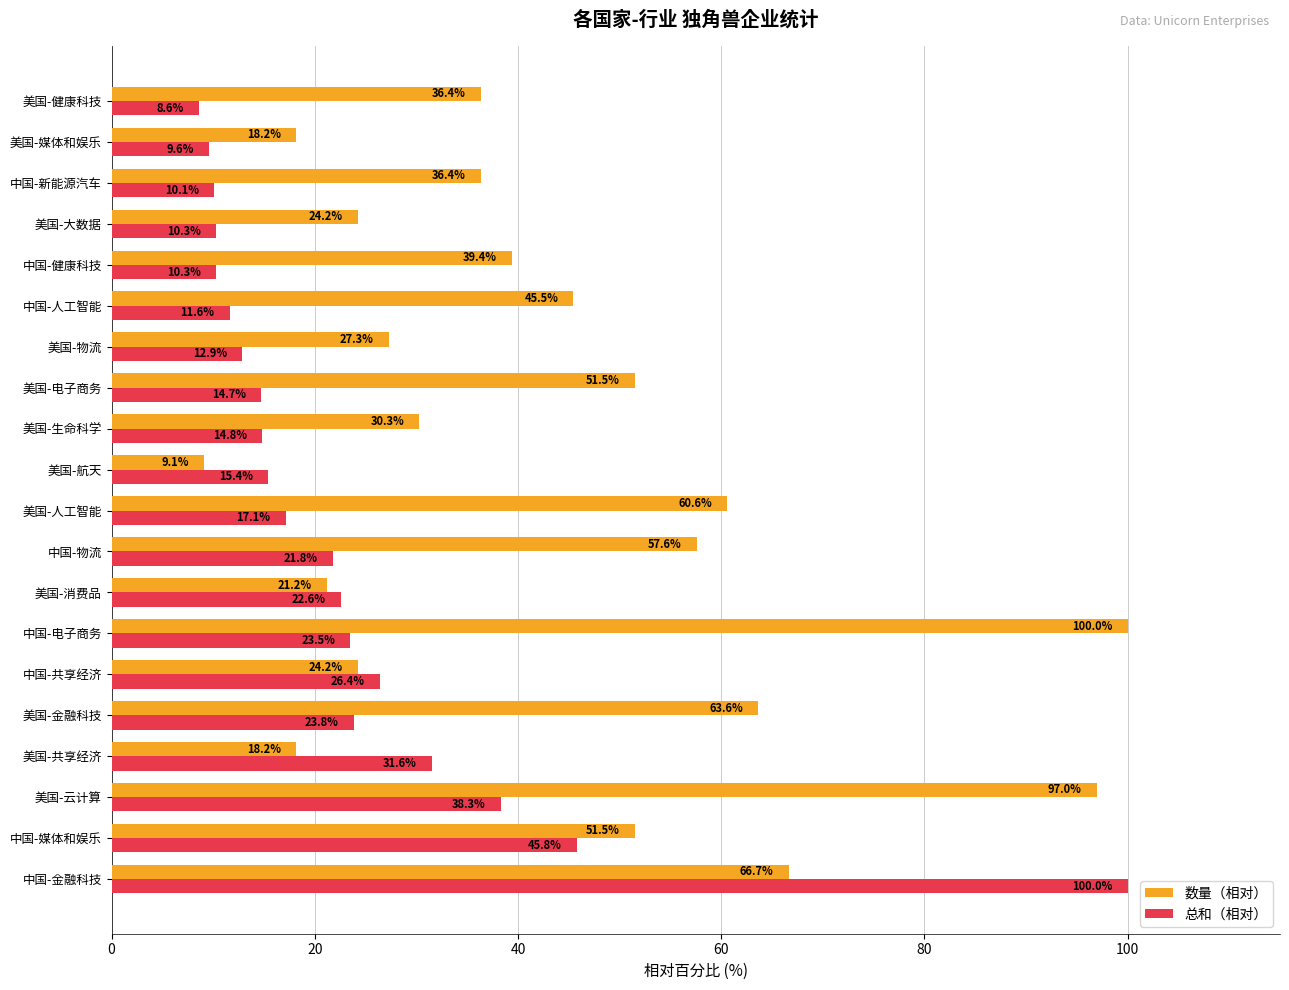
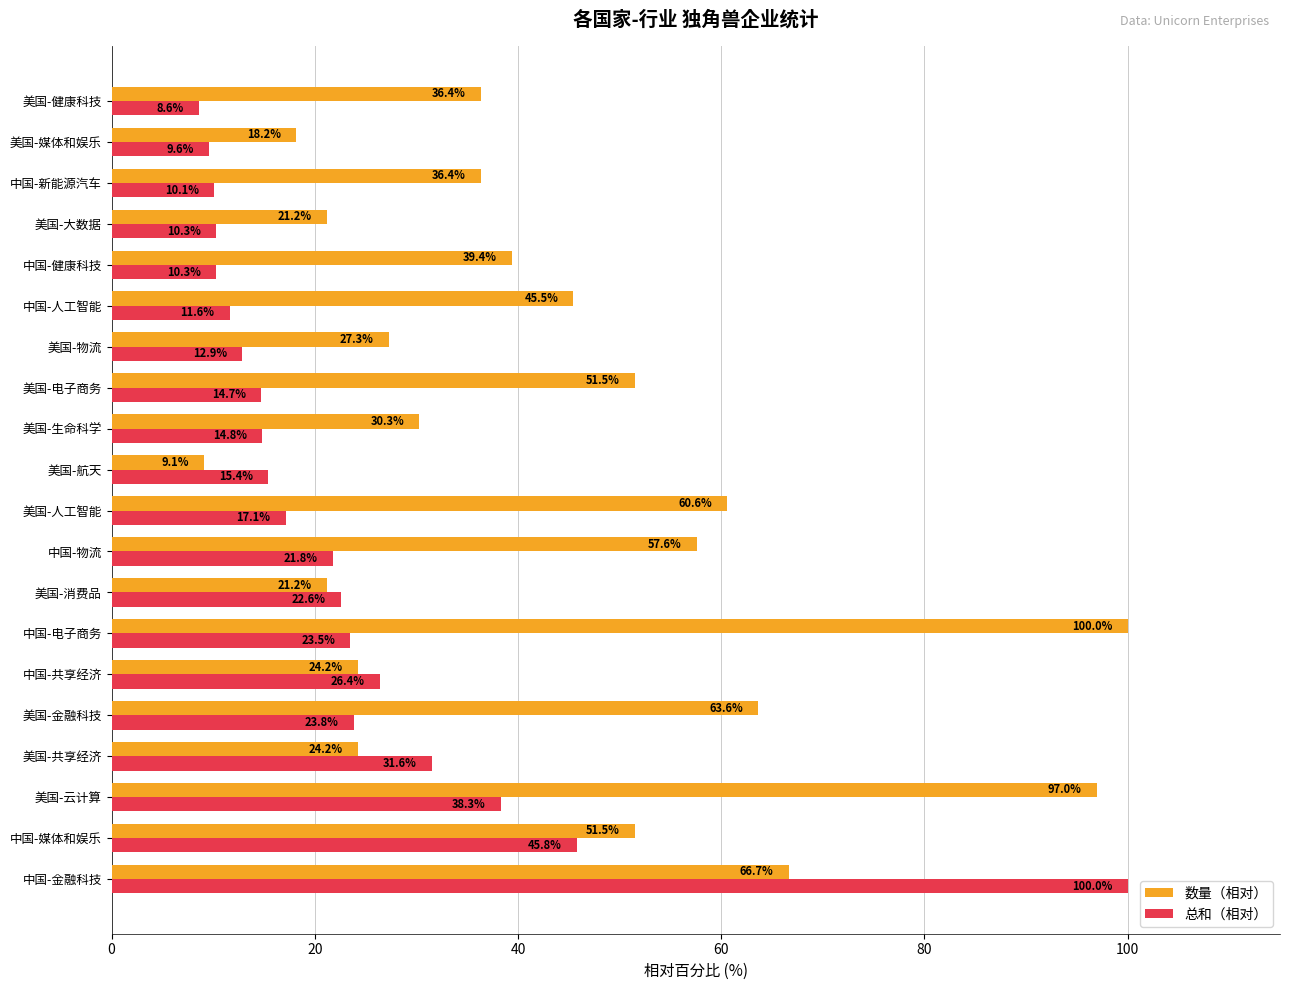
  {
    "数量（相对）": {
      "美国-健康科技": "36.4%",
      "美国-媒体和娱乐": "18.2%",
      "中国-新能源汽车": "36.4%",
-     "美国-大数据": "24.2%",
+     "美国-大数据": "21.2%",
      "中国-健康科技": "39.4%",
      "中国-人工智能": "45.5%",
      "美国-物流": "27.3%",
      "美国-电子商务": "51.5%",
      "美国-生命科学": "30.3%",
      "美国-航天": "9.1%",
      "美国-人工智能": "60.6%",
      "中国-物流": "57.6%",
      "美国-消费品": "21.2%",
      "中国-电子商务": "100.0%",
      "中国-共享经济": "24.2%",
      "美国-金融科技": "63.6%",
-     "美国-共享经济": "18.2%",
+     "美国-共享经济": "24.2%",
      "美国-云计算": "97.0%",
      "中国-媒体和娱乐": "51.5%",
      "中国-金融科技": "66.7%"
    },
    "总和（相对）": {
      "美国-健康科技": "8.6%",
      "美国-媒体和娱乐": "9.6%",
      "中国-新能源汽车": "10.1%",
      "美国-大数据": "10.3%",
      "中国-健康科技": "10.3%",
      "中国-人工智能": "11.6%",
      "美国-物流": "12.9%",
      "美国-电子商务": "14.7%",
      "美国-生命科学": "14.8%",
      "美国-航天": "15.4%",
      "美国-人工智能": "17.1%",
      "中国-物流": "21.8%",
      "美国-消费品": "22.6%",
      "中国-电子商务": "23.5%",
      "中国-共享经济": "26.4%",
      "美国-金融科技": "23.8%",
      "美国-共享经济": "31.6%",
      "美国-云计算": "38.3%",
      "中国-媒体和娱乐": "45.8%",
      "中国-金融科技": "100.0%"
    }
  }
